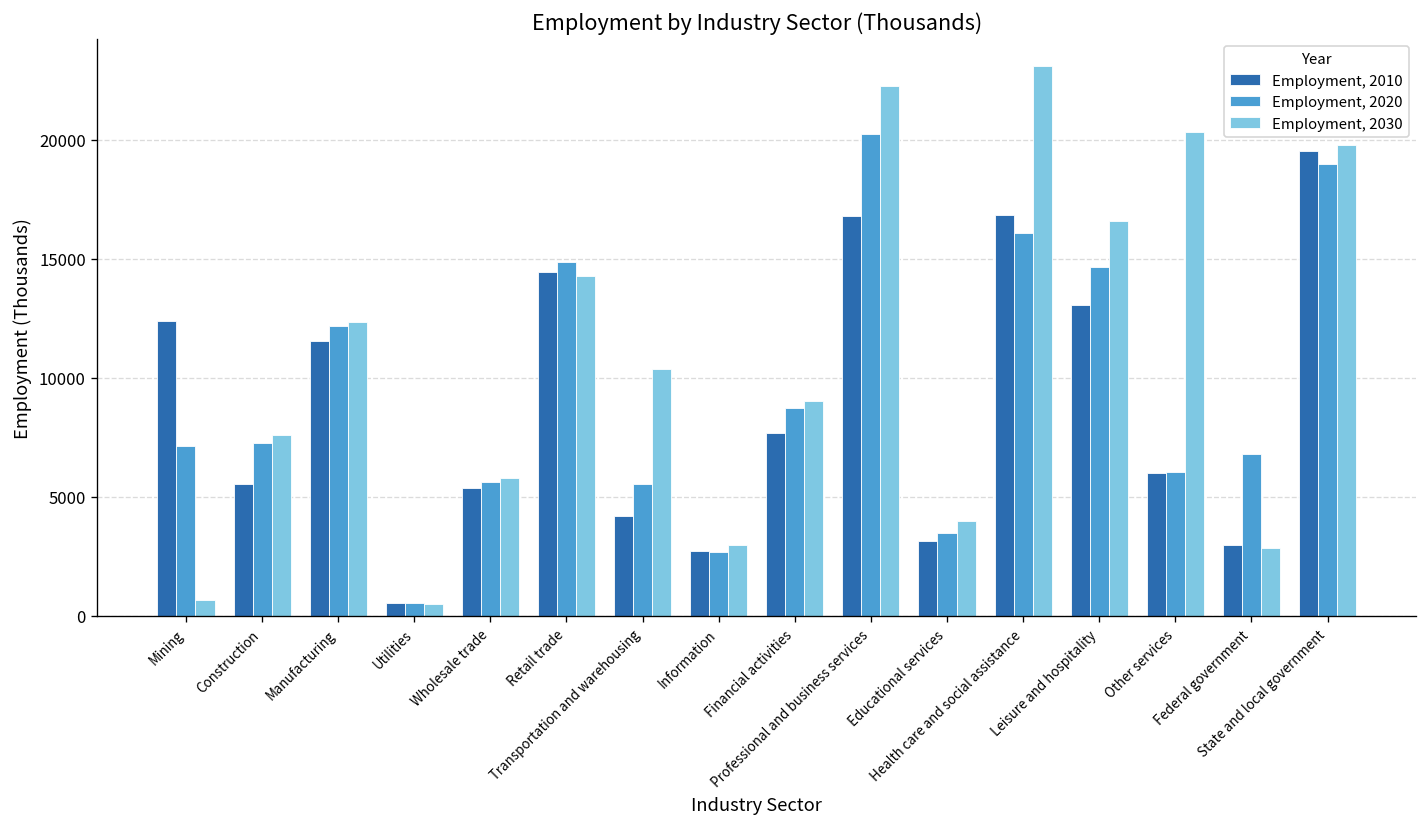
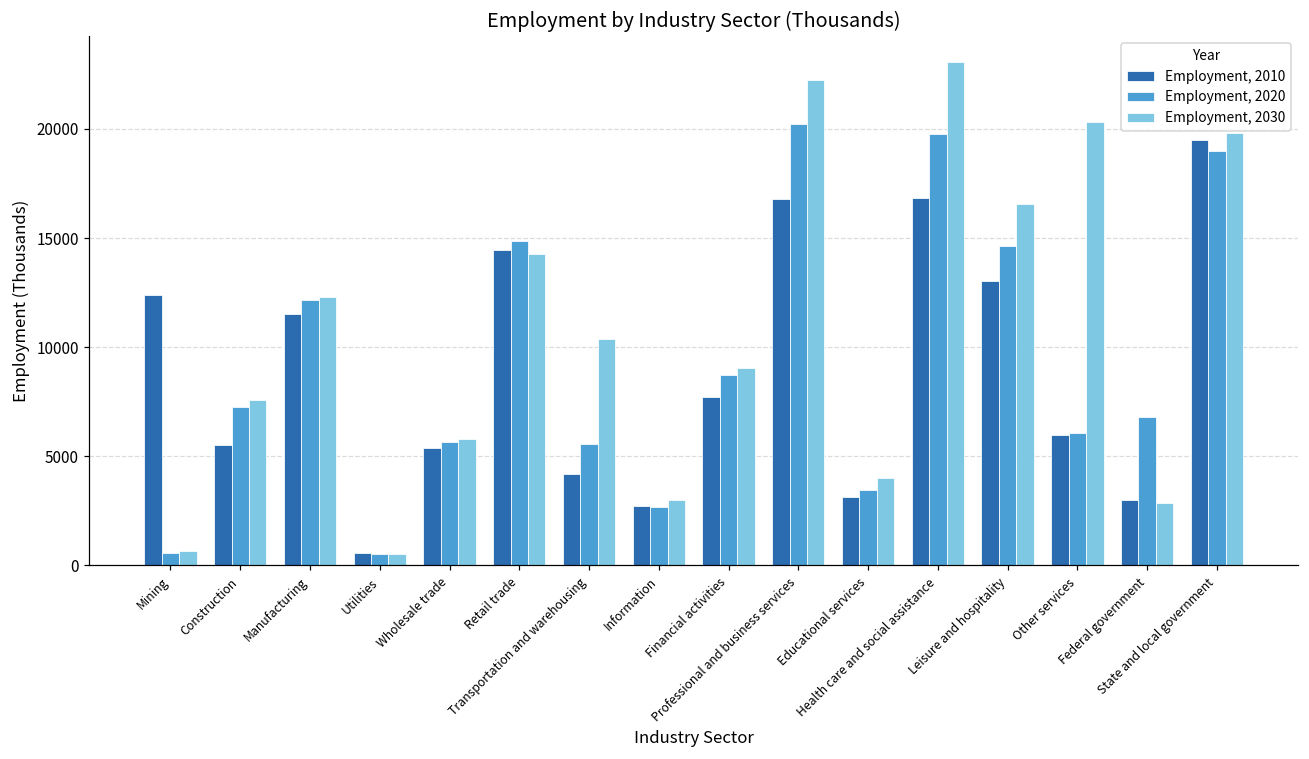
  {
    "Employment, 2010": {
      "Mining": 12400,
      "Construction": 5500,
      "Manufacturing": 11500,
      "Utilities": 600,
      "Wholesale trade": 5400,
      "Retail trade": 14400,
      "Transportation and warehousing": 4200,
      "Information": 2700,
      "Financial activities": 7700,
      "Professional and business services": 16800,
      "Educational services": 3200,
      "Health care and social assistance": 16800,
      "Leisure and hospitality": 13000,
      "Other services": 6000,
      "Federal government": 3000,
      "State and local government": 19500
    },
    "Employment, 2020": {
-     "Mining": 7100,
+     "Mining": 600,
      "Construction": 7300,
      "Manufacturing": 12200,
      "Utilities": 500,
      "Wholesale trade": 5600,
      "Retail trade": 14900,
      "Transportation and warehousing": 5600,
      "Information": 2700,
      "Financial activities": 8700,
      "Professional and business services": 20200,
      "Educational services": 3500,
-     "Health care and social assistance": 16100,
+     "Health care and social assistance": 19800,
      "Leisure and hospitality": 14700,
      "Other services": 6000,
      "Federal government": 6800,
      "State and local government": 19000
    },
    "Employment, 2030": {
      "Mining": 700,
      "Construction": 7600,
      "Manufacturing": 12300,
      "Utilities": 500,
      "Wholesale trade": 5800,
      "Retail trade": 14300,
      "Transportation and warehousing": 10400,
      "Information": 3000,
      "Financial activities": 9000,
      "Professional and business services": 22300,
      "Educational services": 4000,
      "Health care and social assistance": 23100,
      "Leisure and hospitality": 16600,
      "Other services": 20300,
      "Federal government": 2900,
      "State and local government": 19800
    }
  }
